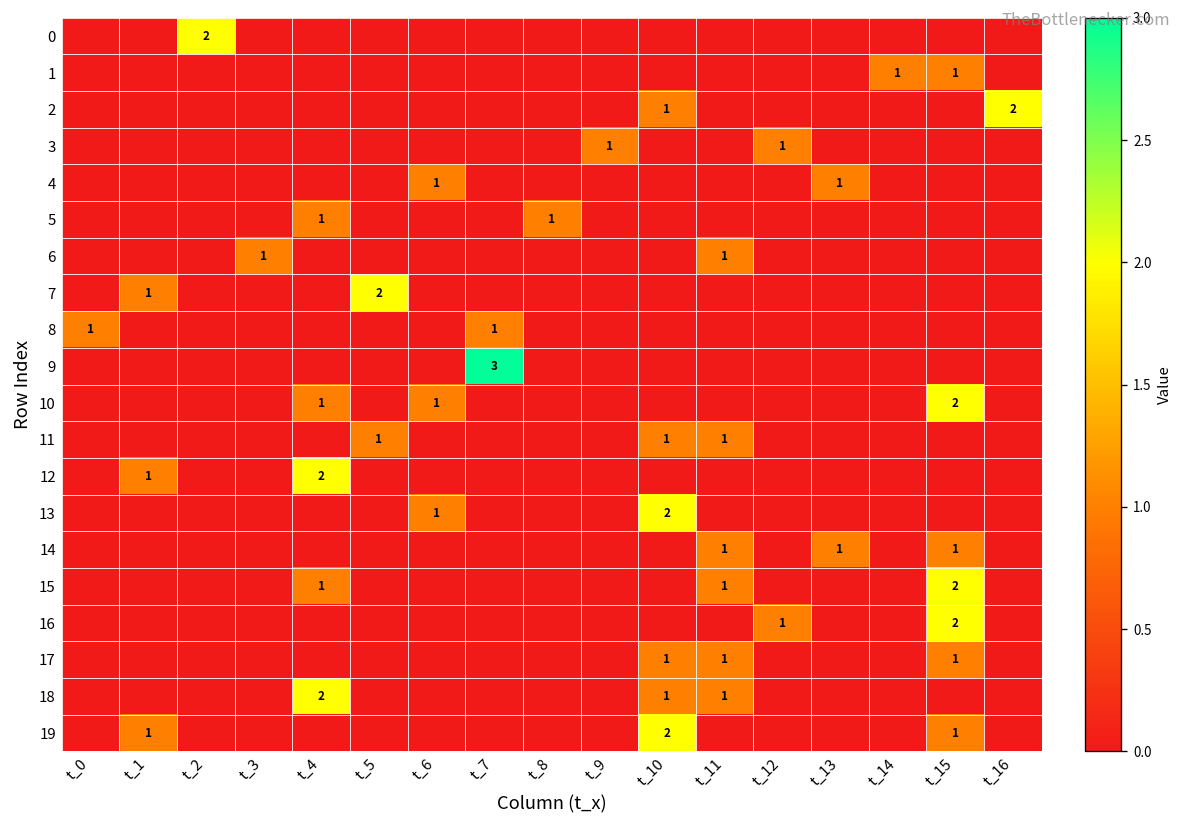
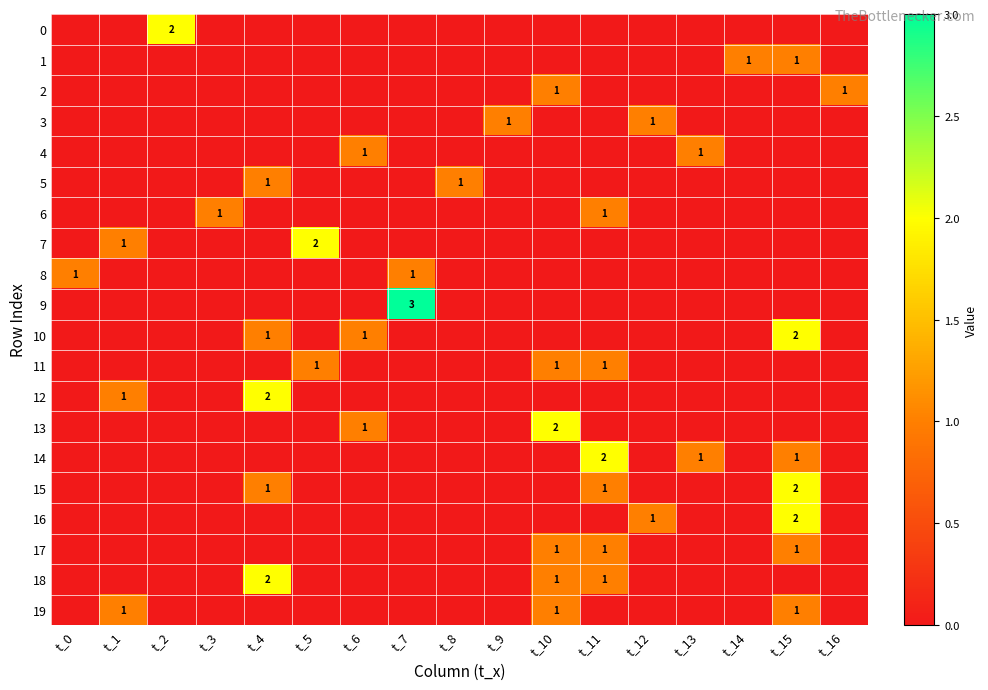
  {
    "0": {
      "t_2": 2
    },
    "1": {
      "t_14": 1,
      "t_15": 1
    },
    "2": {
      "t_10": 1,
-     "t_16": 2
+     "t_16": 1
    },
    "3": {
      "t_9": 1,
      "t_12": 1
    },
    "4": {
      "t_6": 1,
      "t_13": 1
    },
    "5": {
      "t_4": 1,
      "t_8": 1
    },
    "6": {
      "t_3": 1,
      "t_11": 1
    },
    "7": {
      "t_1": 1,
      "t_5": 2
    },
    "8": {
      "t_0": 1,
      "t_7": 1
    },
    "9": {
      "t_7": 3
    },
    "10": {
      "t_4": 1,
      "t_6": 1,
      "t_15": 2
    },
    "11": {
      "t_5": 1,
      "t_10": 1,
      "t_11": 1
    },
    "12": {
      "t_1": 1,
      "t_4": 2
    },
    "13": {
      "t_6": 1,
      "t_10": 2
    },
    "14": {
-     "t_11": 1,
+     "t_11": 2,
      "t_13": 1,
      "t_15": 1
    },
    "15": {
      "t_4": 1,
      "t_11": 1,
      "t_15": 2
    },
    "16": {
      "t_12": 1,
      "t_15": 2
    },
    "17": {
      "t_10": 1,
      "t_11": 1,
      "t_15": 1
    },
    "18": {
      "t_4": 2,
      "t_10": 1,
      "t_11": 1
    },
    "19": {
      "t_1": 1,
-     "t_10": 2,
+     "t_10": 1,
      "t_15": 1
    }
  }
